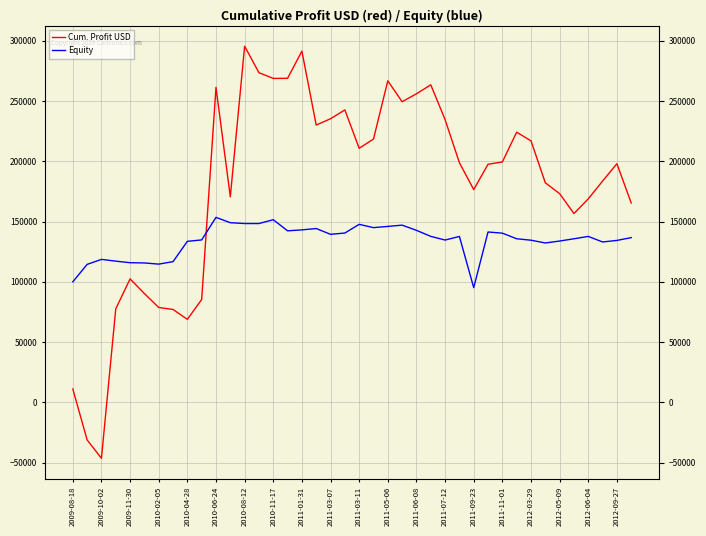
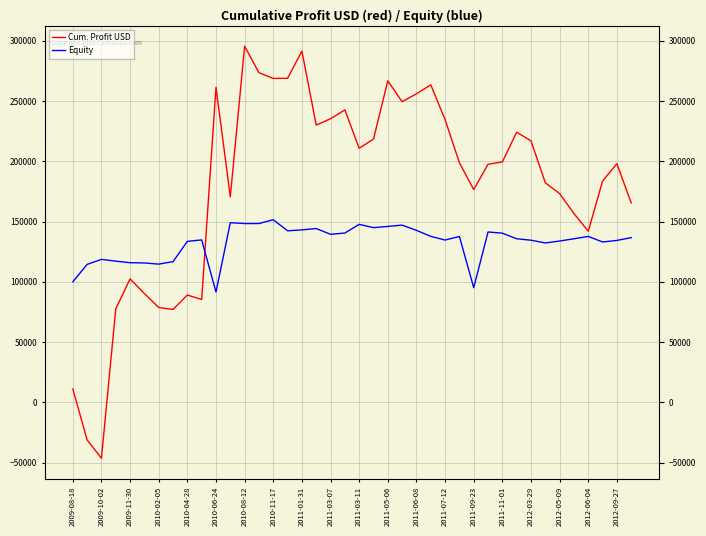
  {
    "Cum. Profit USD": {
      "2009-08-18": 11000,
      "2009-10-02": -46000,
      "2009-11-30": 102000,
      "2010-02-05": 79000,
-     "2010-04-28": 69000,
+     "2010-04-28": 89000,
      "2010-06-24": 261000,
      "2010-08-12": 295000,
      "2010-11-17": 269000,
      "2011-01-31": 291000,
      "2011-03-07": 235000,
      "2011-03-11": 211000,
      "2011-05-06": 267000,
      "2011-06-08": 256000,
      "2011-07-12": 234000,
      "2011-09-23": 176000,
      "2011-11-01": 199000,
      "2012-03-29": 217000,
      "2012-05-09": 173000,
-     "2012-06-04": 169000,
+     "2012-06-04": 142000,
      "2012-09-27": 198000
    },
    "Equity": {
      "2009-08-18": 100000,
      "2009-10-02": 119000,
      "2009-11-30": 116000,
      "2010-02-05": 115000,
      "2010-04-28": 134000,
-     "2010-06-24": 153000,
+     "2010-06-24": 92000,
      "2010-08-12": 148000,
      "2010-11-17": 151000,
      "2011-01-31": 143000,
      "2011-03-07": 139000,
      "2011-03-11": 148000,
      "2011-05-06": 146000,
      "2011-06-08": 143000,
      "2011-07-12": 135000,
      "2011-09-23": 95000,
      "2011-11-01": 140000,
      "2012-03-29": 135000,
      "2012-05-09": 134000,
      "2012-06-04": 138000,
      "2012-09-27": 134000
    }
  }
